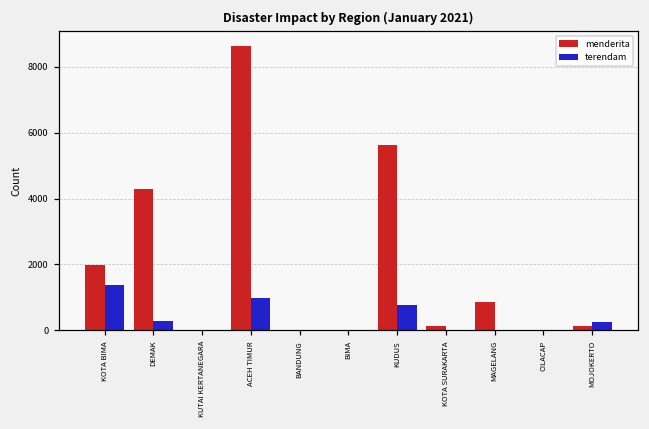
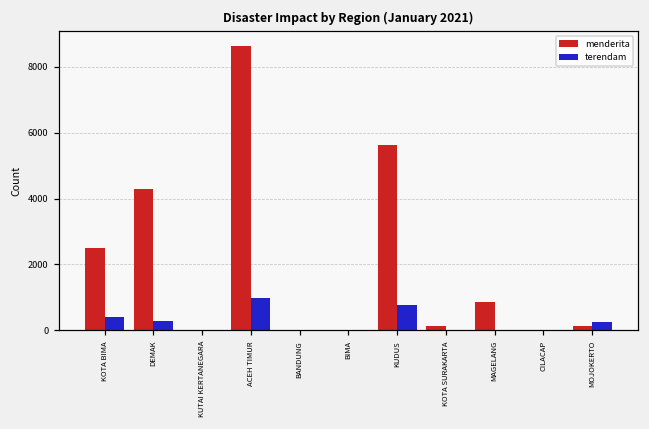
  {
    "menderita": {
-     "KOTA BIMA": 2000,
+     "KOTA BIMA": 2500,
      "DEMAK": 4300,
      "KUTAI KERTANEGARA": 0,
      "ACEH TIMUR": 8600,
      "BANDUNG": 0,
      "BIMA": 0,
      "KUDUS": 5600,
      "KOTA SURAKARTA": 100,
      "MAGELANG": 900,
      "CILACAP": 0,
      "MOJOKERTO": 100
    },
    "terendam": {
-     "KOTA BIMA": 1400,
+     "KOTA BIMA": 400,
      "DEMAK": 300,
      "KUTAI KERTANEGARA": 0,
      "ACEH TIMUR": 1000,
      "BANDUNG": 0,
      "BIMA": 0,
      "KUDUS": 800,
      "KOTA SURAKARTA": 0,
      "MAGELANG": 0,
      "CILACAP": 0,
      "MOJOKERTO": 200
    }
  }
